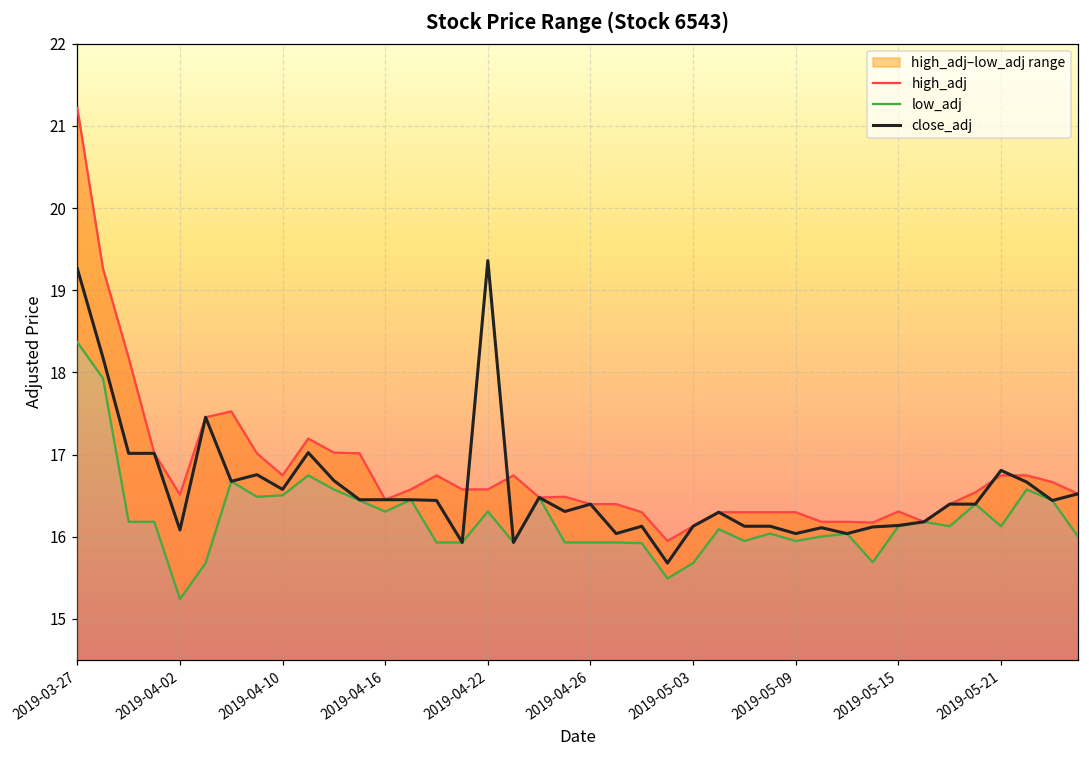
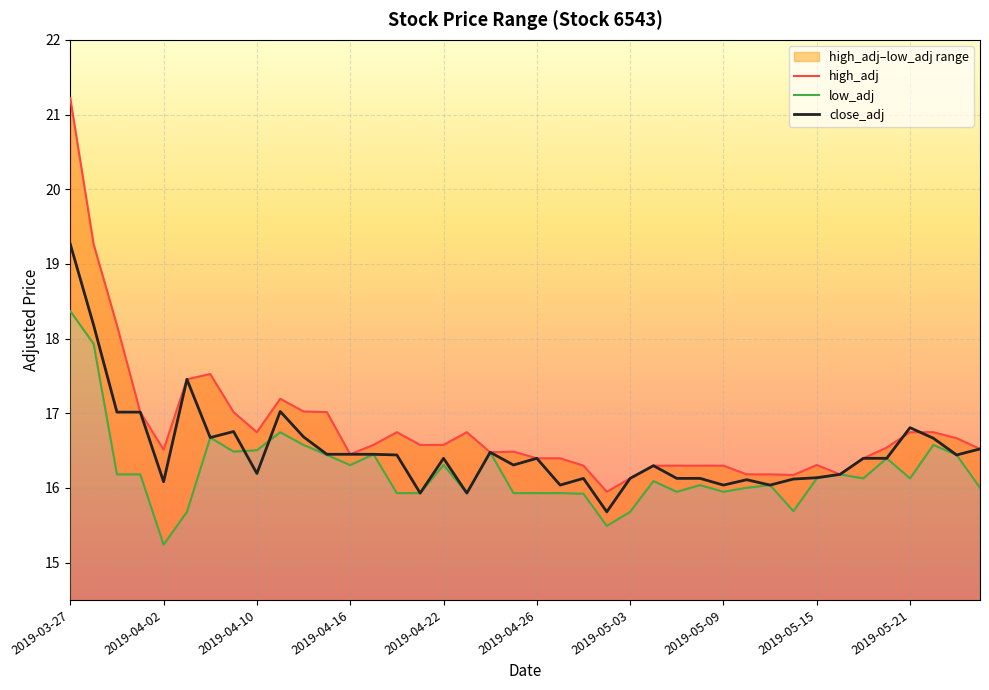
  {
    "high_adj–low_adj range": {
      "2019-03-27": 21.2,
      "2019-04-02": 16.5,
      "2019-04-10": 16.7,
      "2019-04-22": 16.6,
      "2019-05-09": 16.3,
      "2019-05-15": 16.3,
      "2019-05-21": 16.7
    },
    "low_adj": {
      "2019-03-27": 18.4,
      "2019-04-02": 15.2,
      "2019-04-10": 16.5,
      "2019-04-16": 16.3,
      "2019-04-22": 16.3,
      "2019-04-26": 15.9,
      "2019-05-03": 15.7,
      "2019-05-09": 15.9,
      "2019-05-21": 16.1
    },
    "close_adj": {
      "2019-03-27": 19.3,
      "2019-04-02": 16.1,
-     "2019-04-10": 16.6,
-     "2019-04-22": 19.4,
+     "2019-04-10": 16.2,
+     "2019-04-22": 16.4,
      "2019-05-09": 16.0,
      "2019-05-21": 16.8
    }
  }
